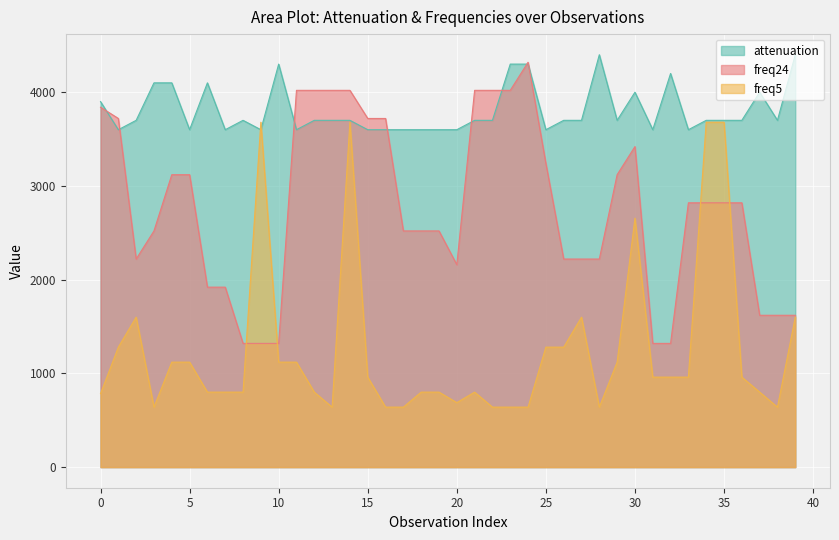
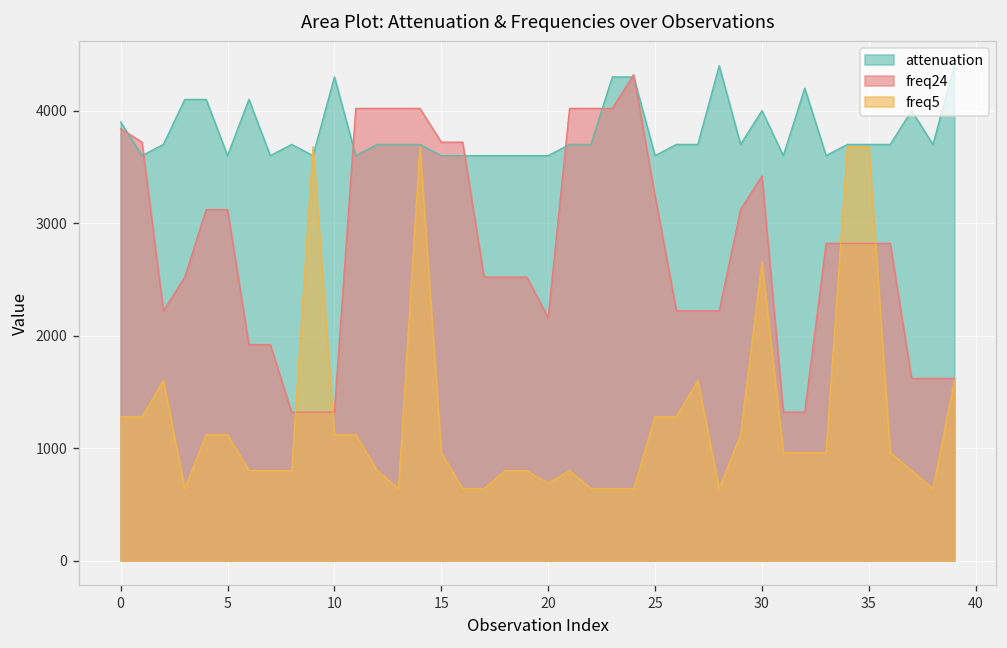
  {
    "attenuation": {
      "0": 3900,
      "5": 3600,
      "10": 4300,
      "15": 3600,
      "20": 3600,
      "25": 3600,
      "30": 4000
    },
    "freq24": {
      "0": 3800,
      "5": 3100,
      "10": 1300,
      "15": 3700,
      "20": 2200,
      "25": 3200,
      "30": 3400,
      "35": 2800
    },
    "freq5": {
-     "0": 800,
+     "0": 1300,
      "5": 1100,
      "10": 1100,
      "15": 1000,
      "20": 700,
      "25": 1300,
      "30": 2700
    }
  }
